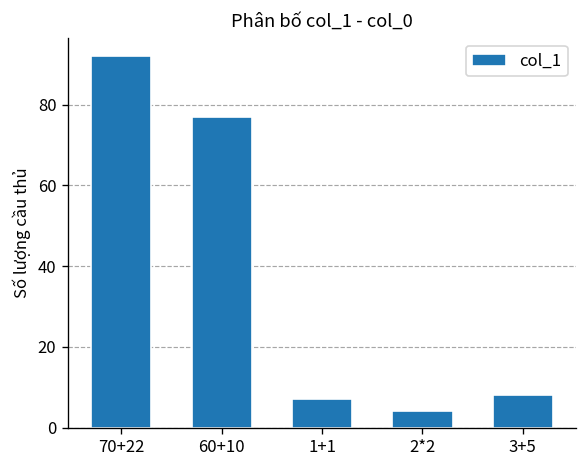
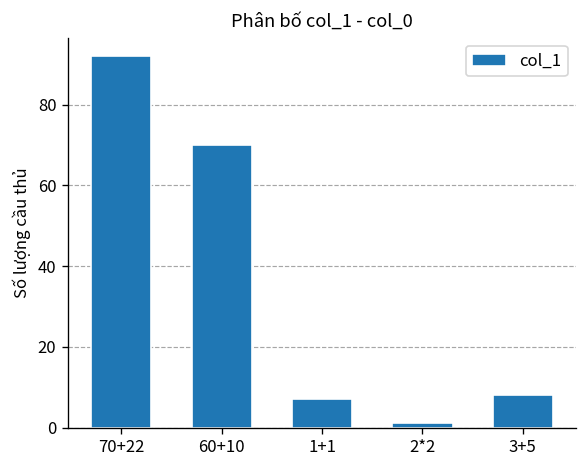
  {
    "70+22": 92,
-   "60+10": 77,
+   "60+10": 70,
    "1+1": 7,
-   "2*2": 4,
+   "2*2": 1,
    "3+5": 8
  }
